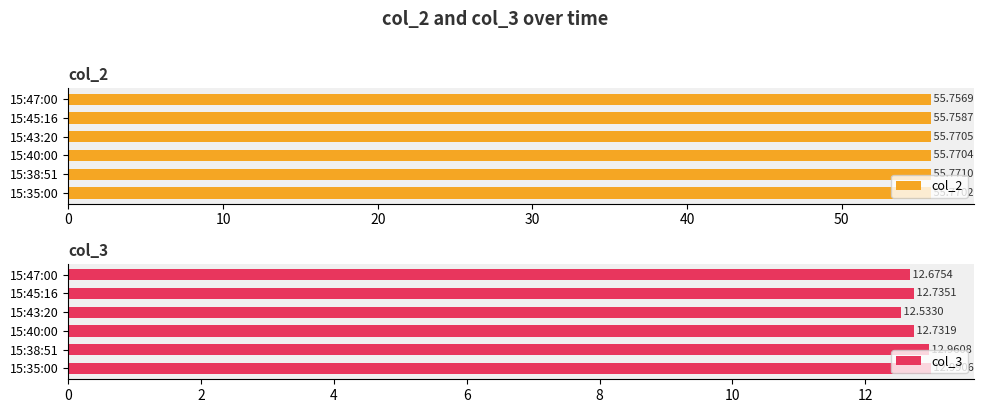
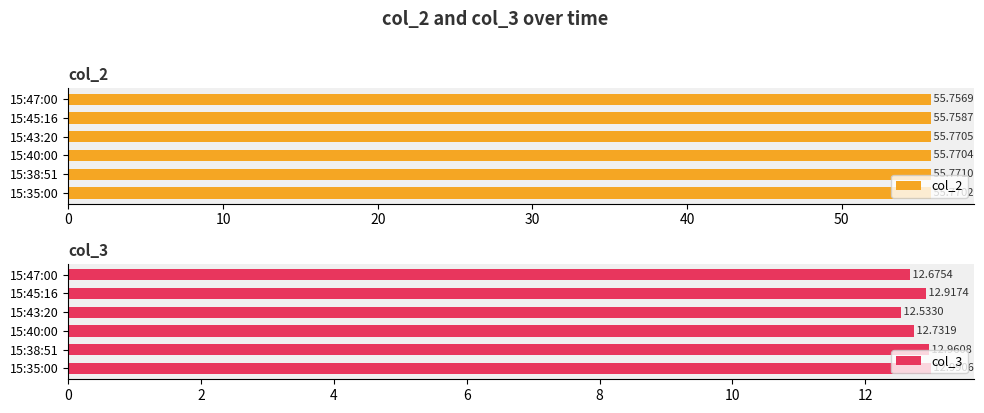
  {
    "col_2": {
      "15:47:00": 55.7569,
      "15:45:16": 55.7587,
      "15:43:20": 55.7705,
      "15:40:00": 55.7704
    },
    "col_3": {
      "15:47:00": 12.6754,
-     "15:45:16": 12.7351,
+     "15:45:16": 12.9174,
      "15:43:20": 12.5330,
      "15:40:00": 12.7319
    }
  }
